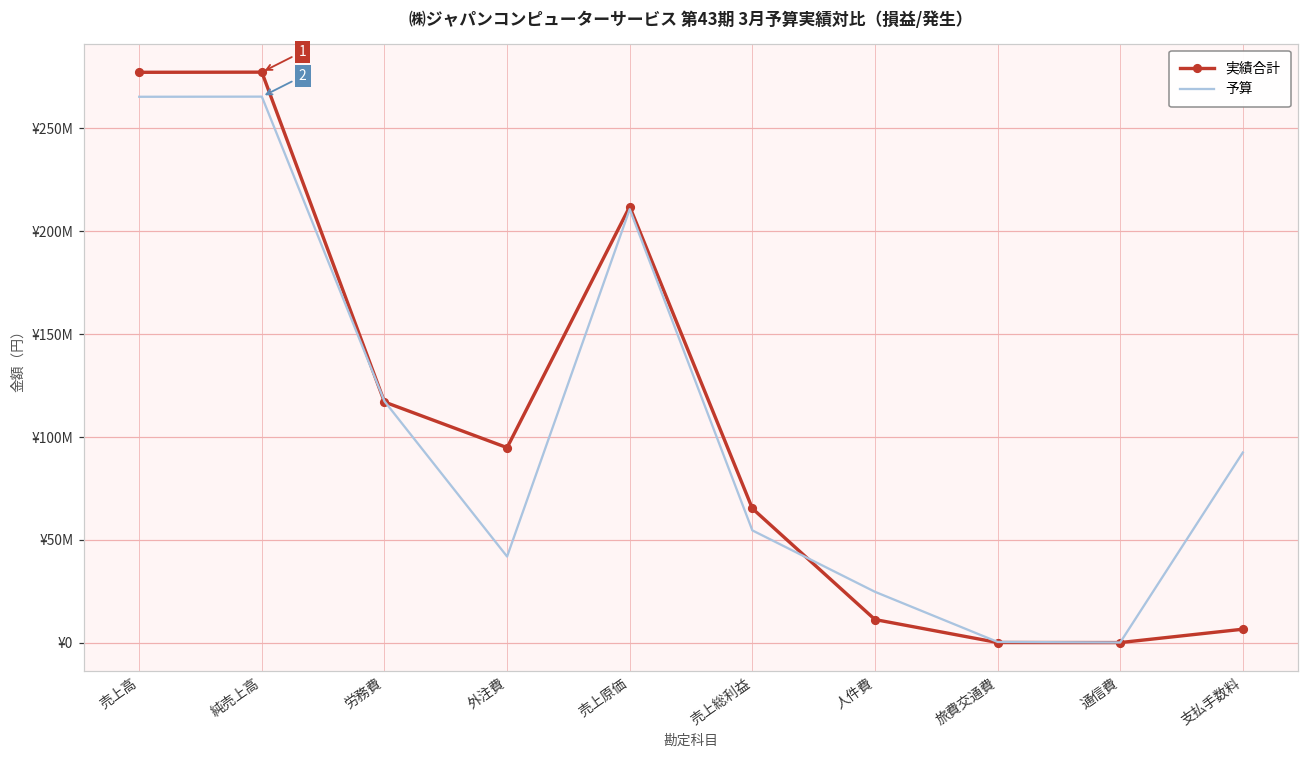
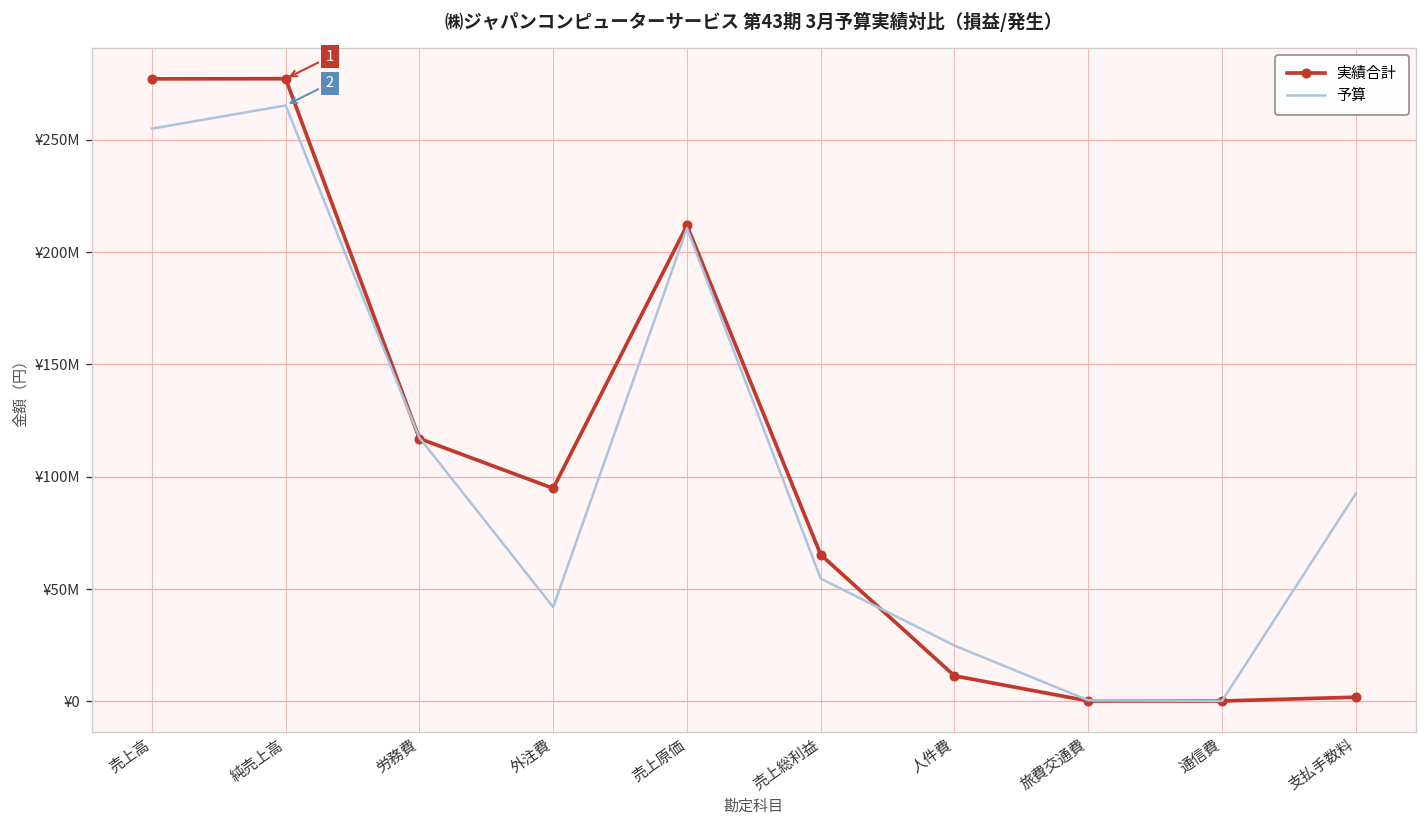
  {
    "実績合計": {
      "売上高": "¥277000000",
      "純売上高": "¥277000000",
      "外注費": "¥95000000",
      "売上総利益": "¥65000000",
      "人件費": "¥11000000",
-     "支払手数料": "¥7000000"
+     "支払手数料": "¥2000000"
    },
    "予算": {
-     "売上高": "¥265000000",
+     "売上高": "¥255000000",
      "純売上高": "¥265000000",
      "外注費": "¥42000000",
      "売上総利益": "¥55000000",
      "人件費": "¥25000000",
      "支払手数料": "¥92000000"
    }
  }
